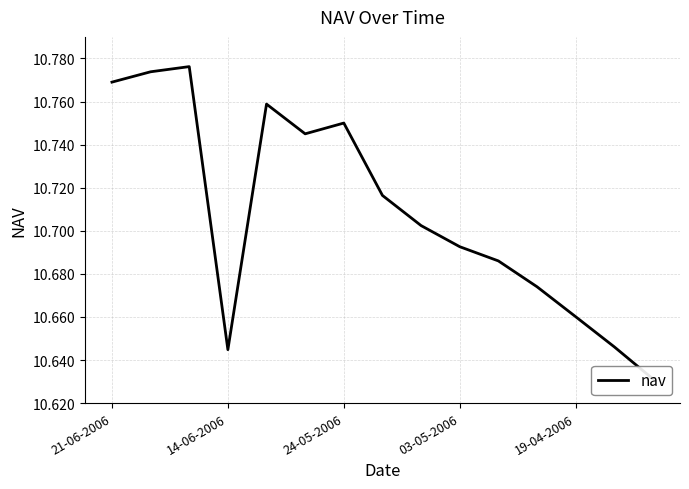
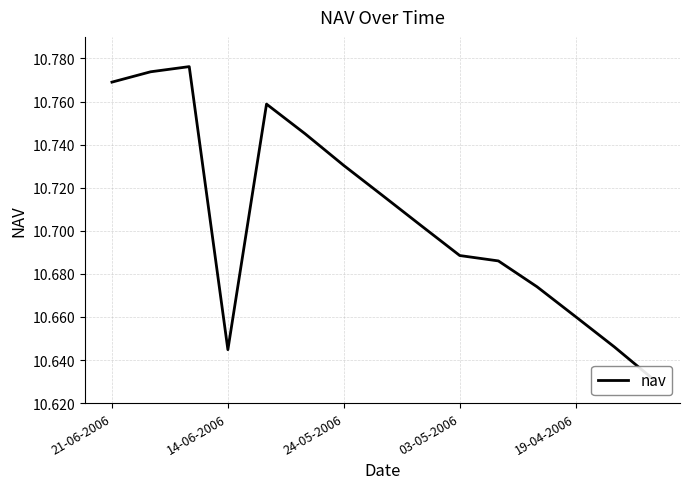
  {
    "21-06-2006": 10.769,
    "14-06-2006": 10.645,
-   "24-05-2006": 10.750,
-   "03-05-2006": 10.693,
+   "24-05-2006": 10.730,
+   "03-05-2006": 10.689,
    "19-04-2006": 10.660
  }
